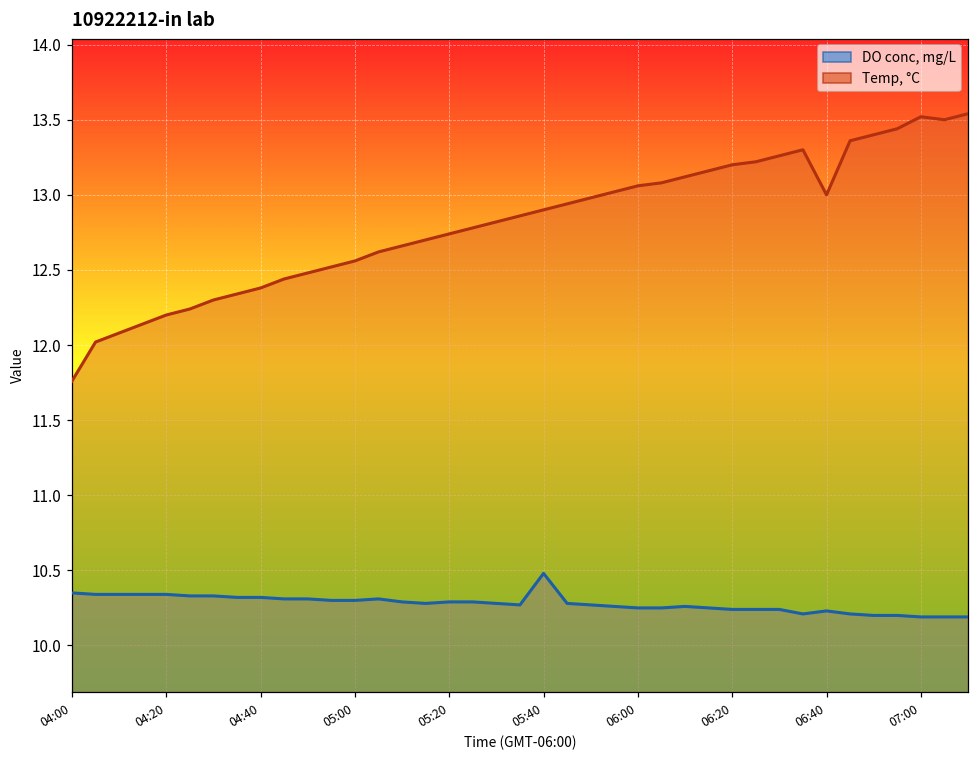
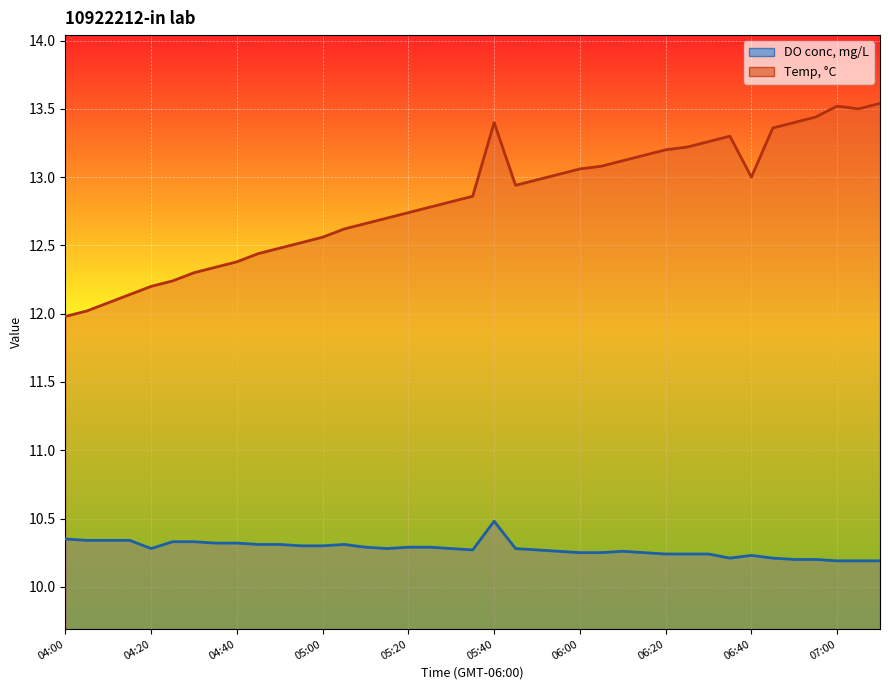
  {
    "DO conc, mg/L": {
      "04:00": 10.35,
-     "04:20": 10.34,
+     "04:20": 10.28,
      "04:40": 10.32,
      "05:00": 10.30,
      "05:20": 10.29,
      "05:40": 10.48,
      "06:00": 10.25,
      "06:20": 10.24,
      "06:40": 10.23,
      "07:00": 10.19
    },
    "Temp, °C": {
-     "04:00": 11.76,
+     "04:00": 11.98,
      "04:20": 12.20,
      "04:40": 12.38,
      "05:00": 12.56,
      "05:20": 12.74,
-     "05:40": 12.9,
+     "05:40": 13.4,
      "06:00": 13.06,
      "06:20": 13.20,
      "06:40": 13.00,
      "07:00": 13.52
    }
  }
